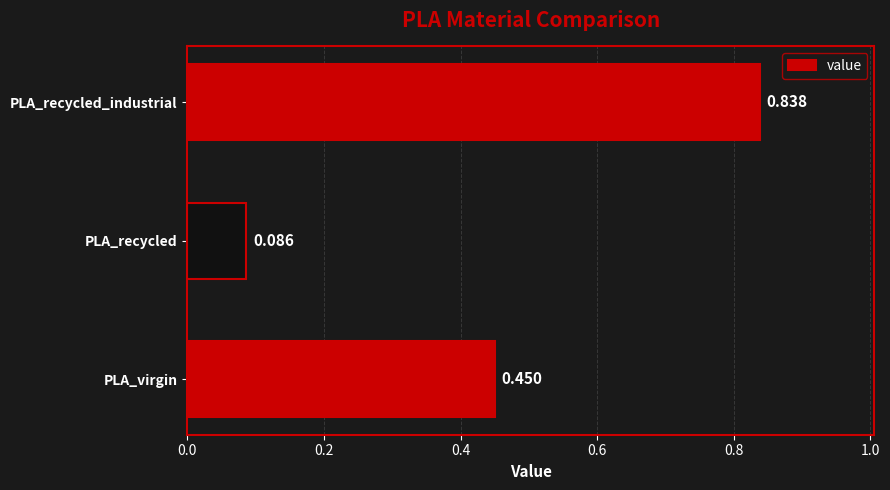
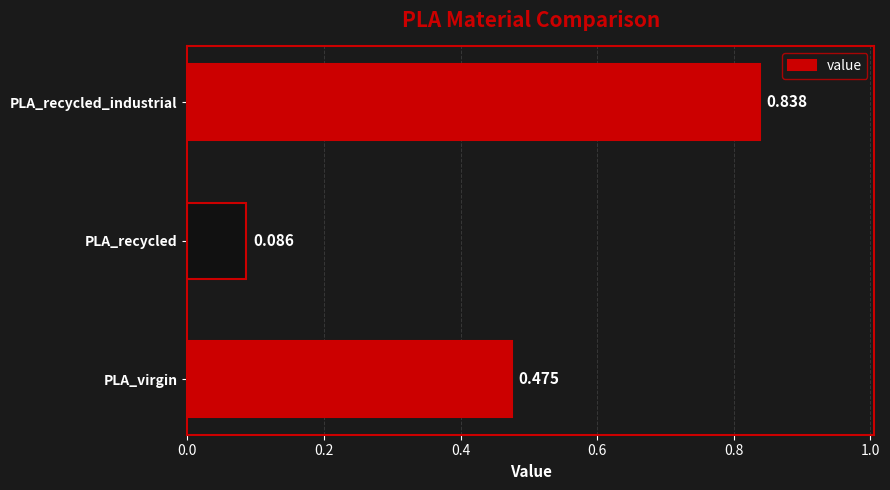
  {
    "PLA_recycled_industrial": 0.838,
    "PLA_recycled": 0.086,
-   "PLA_virgin": 0.450
+   "PLA_virgin": 0.475
  }
